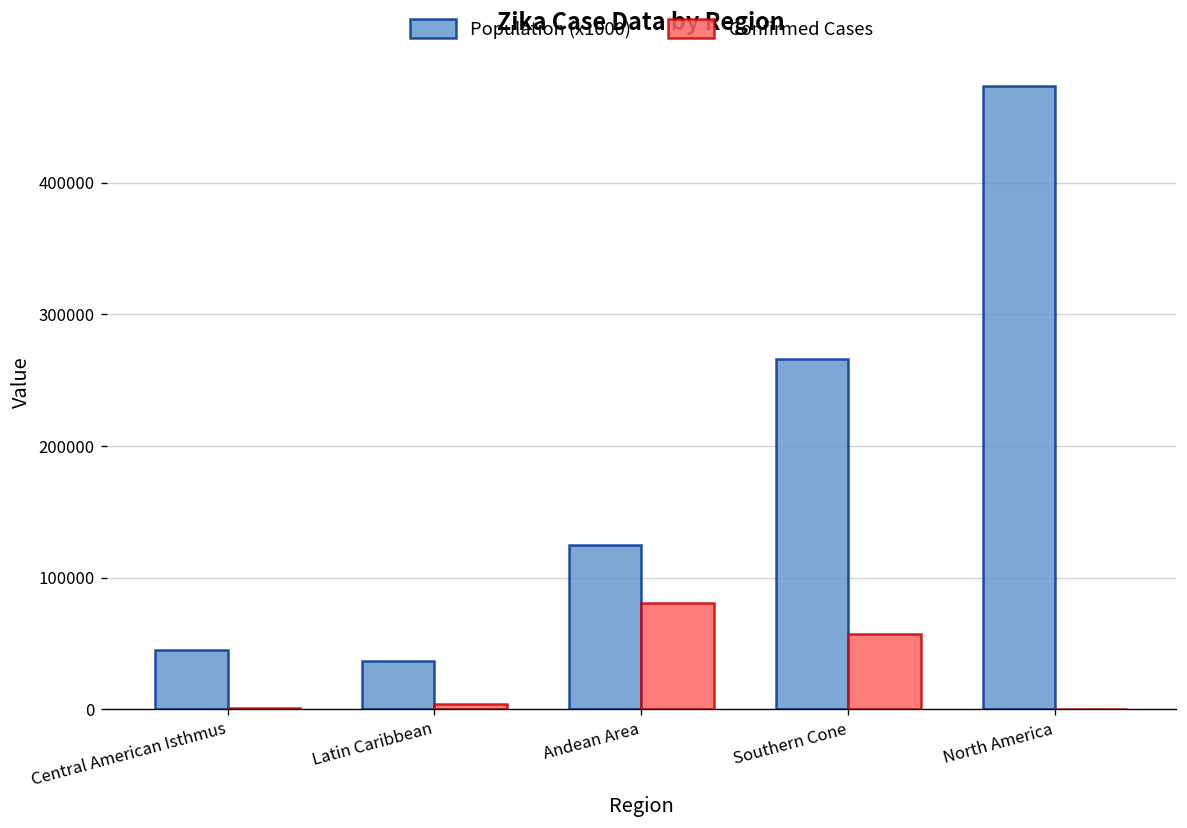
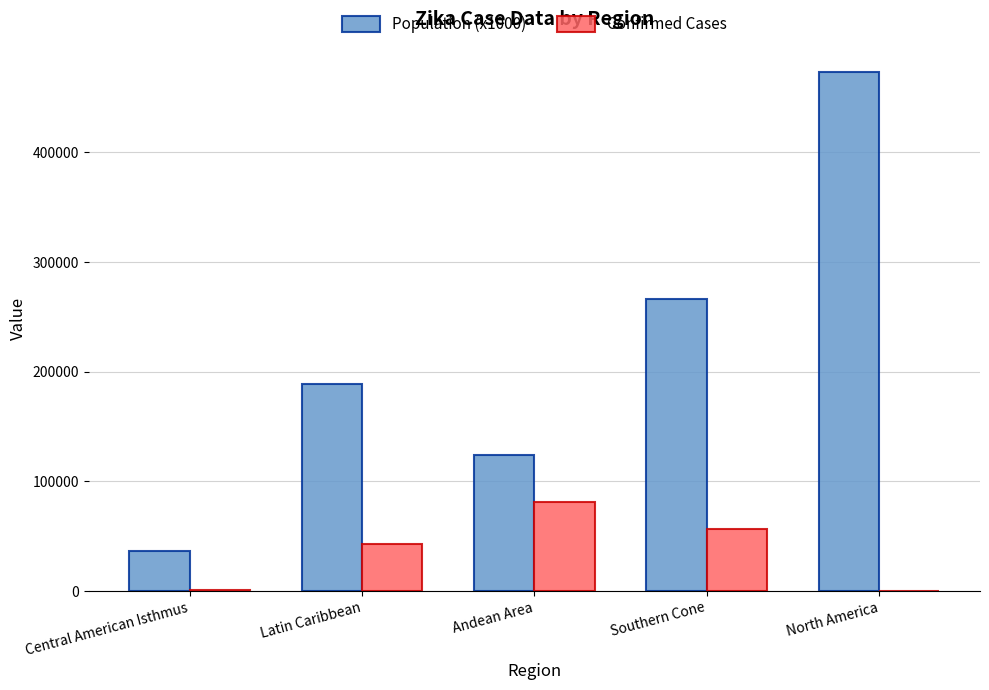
  {
    "Population (x1000)": {
-     "Central American Isthmus": 45000,
-     "Latin Caribbean": 37000,
+     "Central American Isthmus": 37000,
+     "Latin Caribbean": 189000,
      "Andean Area": 124000,
      "Southern Cone": 266000,
      "North America": 473000
    },
    "Confirmed Cases": {
-     "Latin Caribbean": 4000,
+     "Latin Caribbean": 43000,
      "Andean Area": 81000,
      "Southern Cone": 57000
    }
  }
